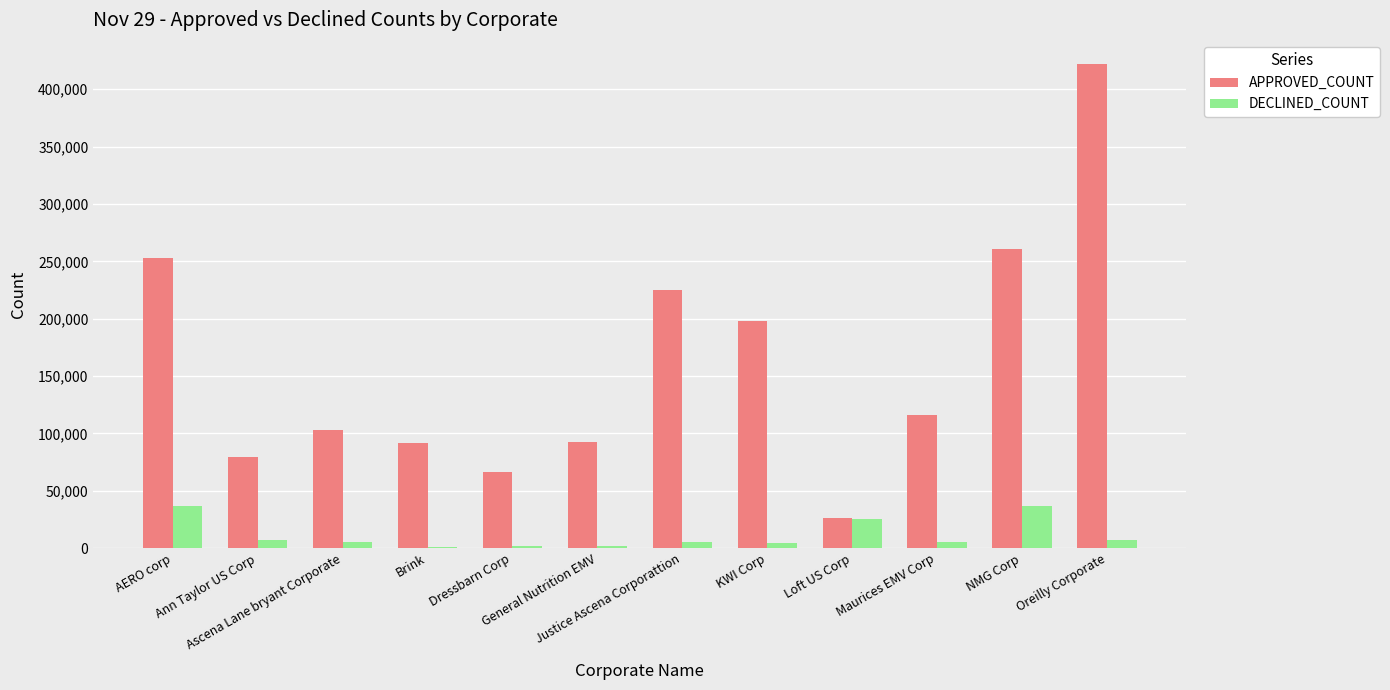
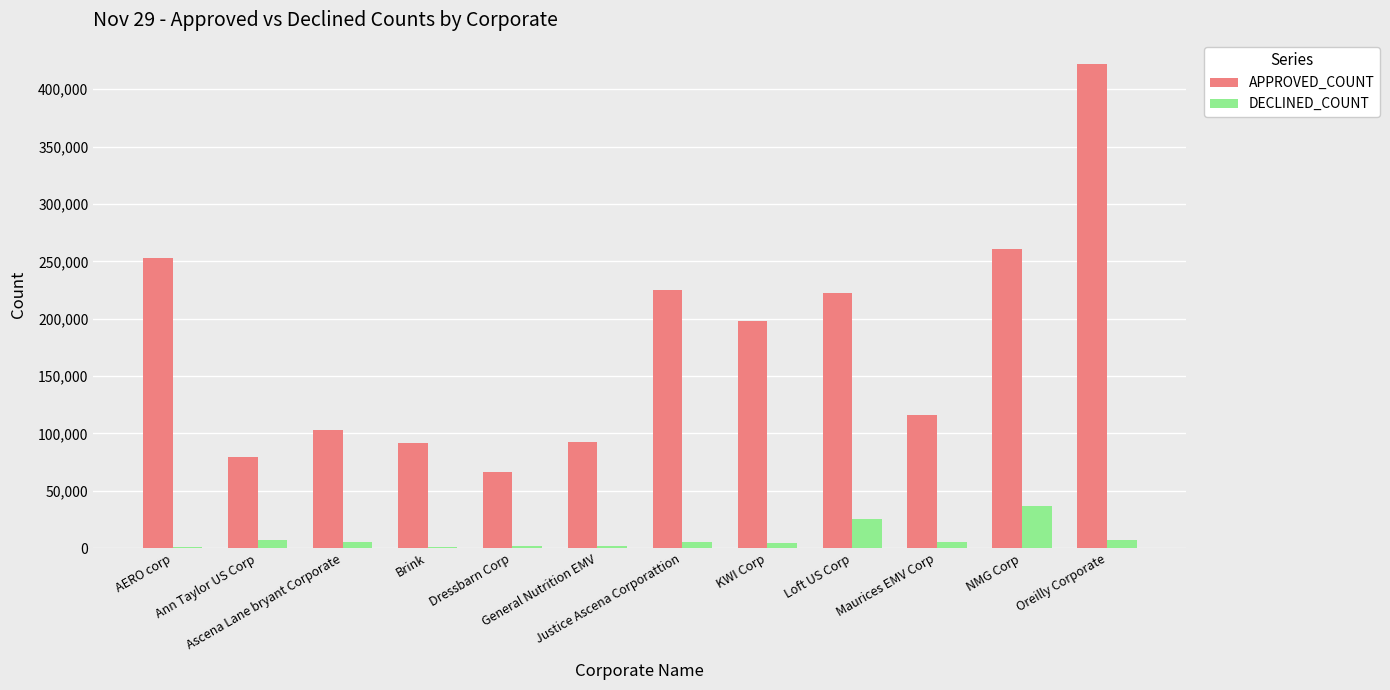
  {
    "APPROVED_COUNT": {
      "AERO corp": "253,000",
      "Ann Taylor US Corp": "79,000",
      "Ascena Lane bryant Corporate": "103,000",
      "Brink": "92,000",
      "Dressbarn Corp": "66,000",
      "General Nutrition EMV": "92,000",
      "Justice Ascena Corporattion": "225,000",
      "KWI Corp": "198,000",
-     "Loft US Corp": "26,000",
+     "Loft US Corp": "222,000",
      "Maurices EMV Corp": "116,000",
      "NMG Corp": "260,000",
      "Oreilly Corporate": "422,000"
    },
    "DECLINED_COUNT": {
-     "AERO corp": "37,000",
+     "AERO corp": "1,000",
      "Ann Taylor US Corp": "7,000",
      "Ascena Lane bryant Corporate": "6,000",
      "General Nutrition EMV": "2,000",
      "Justice Ascena Corporattion": "5,000",
      "KWI Corp": "5,000",
      "Loft US Corp": "25,000",
      "Maurices EMV Corp": "5,000",
      "NMG Corp": "37,000",
      "Oreilly Corporate": "7,000"
    }
  }
